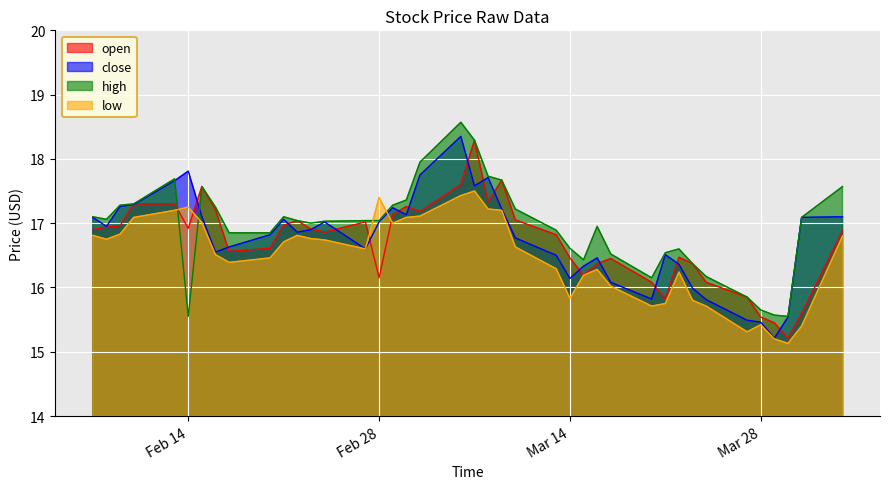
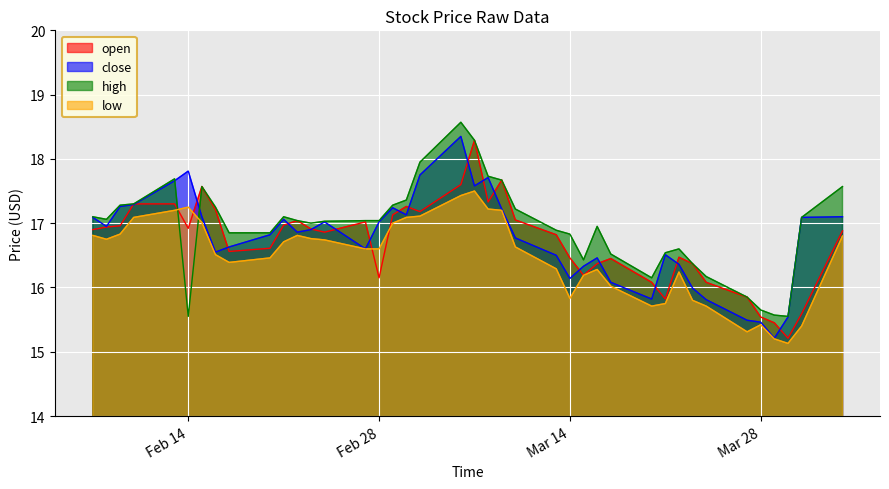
  {
    "open": {
      "Feb 14": 16.9,
      "Feb 28": 16.2,
      "Mar 14": 16.5,
      "Mar 28": 15.5
    },
    "close": {
      "Feb 14": 17.8,
      "Mar 14": 16.1,
      "Mar 28": 15.5
    },
    "high": {
      "Feb 14": 15.6,
-     "Mar 14": 16.6,
+     "Mar 14": 16.8,
      "Mar 28": 15.7
    },
    "low": {
      "Feb 14": 17.3,
-     "Feb 28": 17.4,
+     "Feb 28": 16.6,
      "Mar 14": 15.8,
      "Mar 28": 15.4
    }
  }
